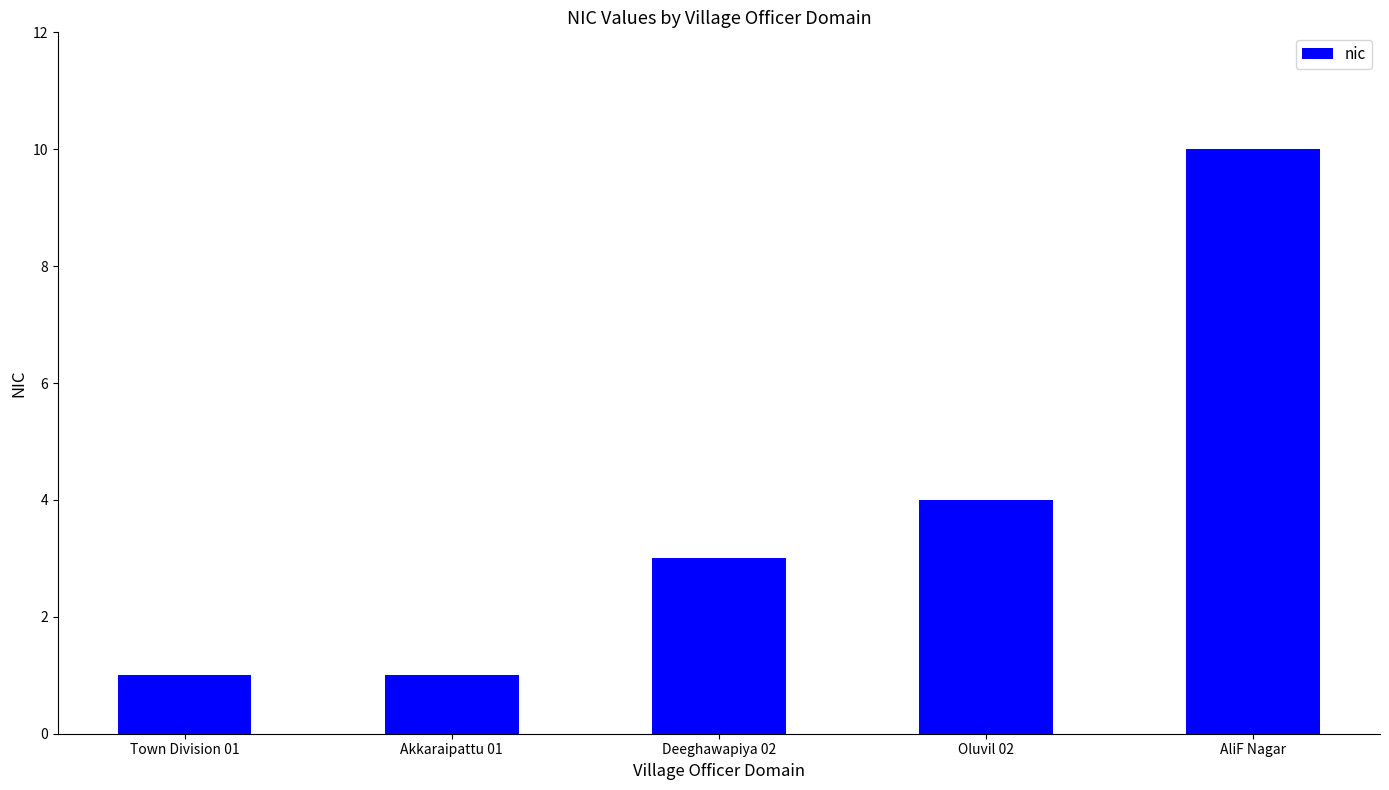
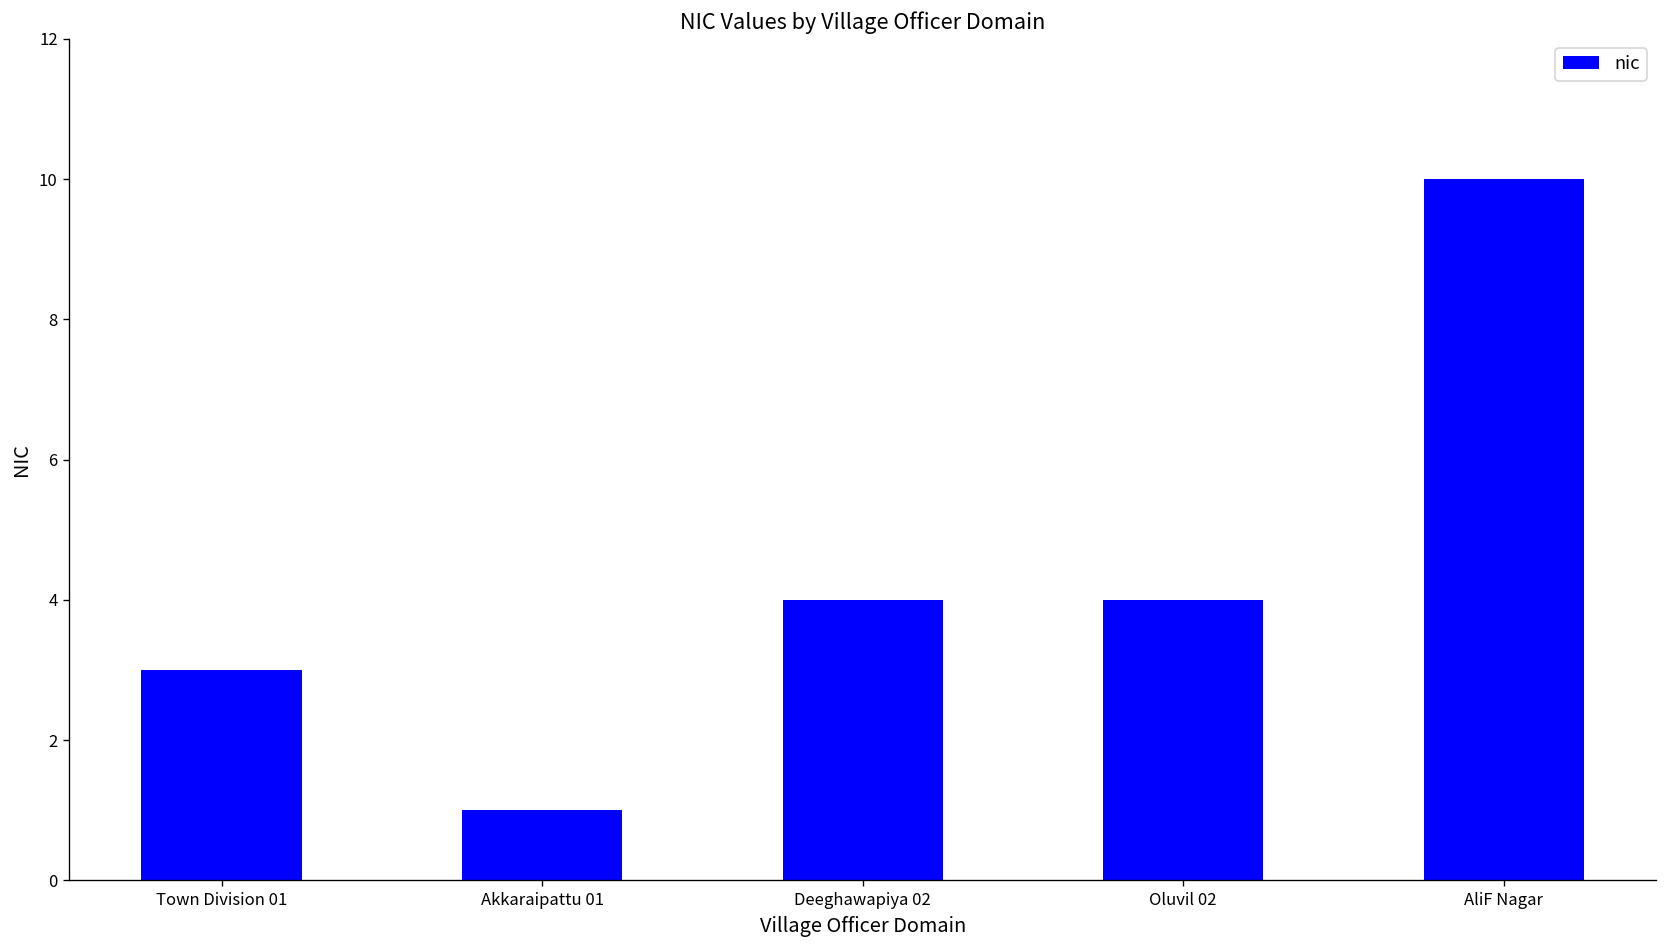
  {
-   "Town Division 01": 1,
+   "Town Division 01": 3,
    "Akkaraipattu 01": 1,
-   "Deeghawapiya 02": 3,
+   "Deeghawapiya 02": 4,
    "Oluvil 02": 4,
    "AliF Nagar": 10
  }
